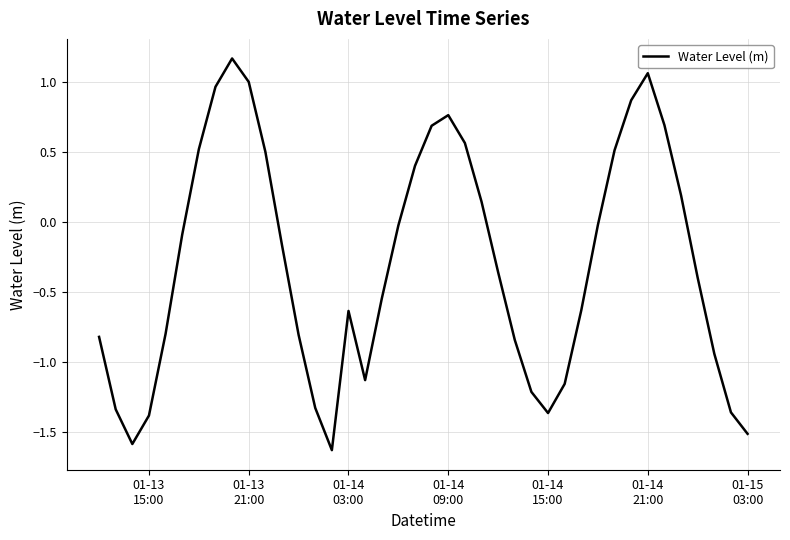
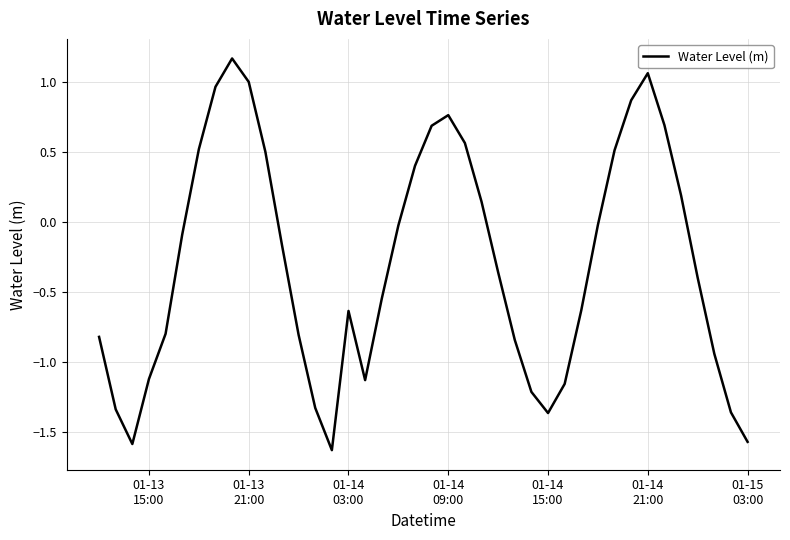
  {
-   "01-13 15:00": -1.38,
+   "01-13 15:00": -1.12,
    "01-13 21:00": 1.00,
    "01-14 03:00": -0.63,
    "01-14 09:00": 0.77,
    "01-14 15:00": -1.36,
    "01-14 21:00": 1.07,
-   "01-15 03:00": -1.51
+   "01-15 03:00": -1.57
  }
